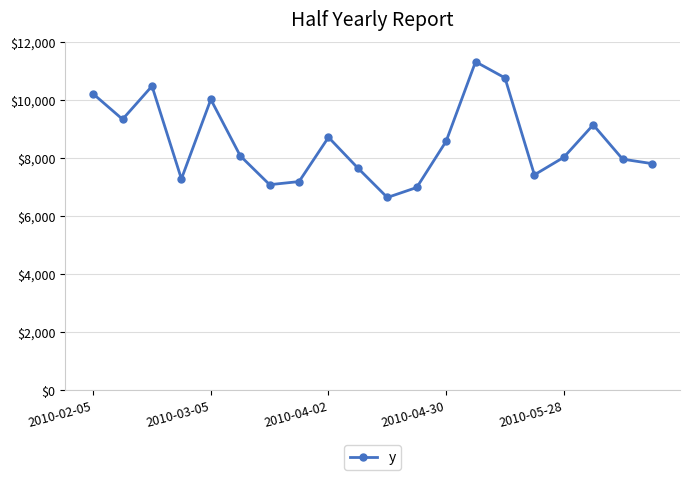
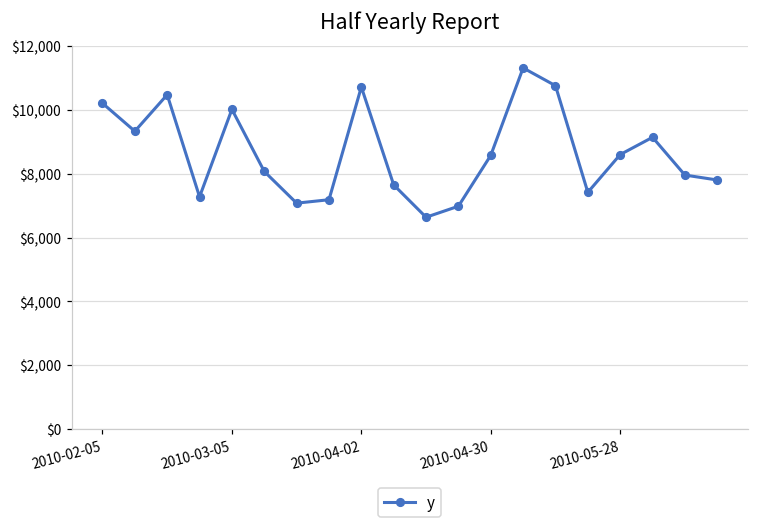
  {
    "2010-02-05": "$10,200",
    "2010-03-05": "$10,000",
-   "2010-04-02": "$8,700",
+   "2010-04-02": "$10,700",
    "2010-04-30": "$8,600",
-   "2010-05-28": "$8,000"
+   "2010-05-28": "$8,600"
  }
